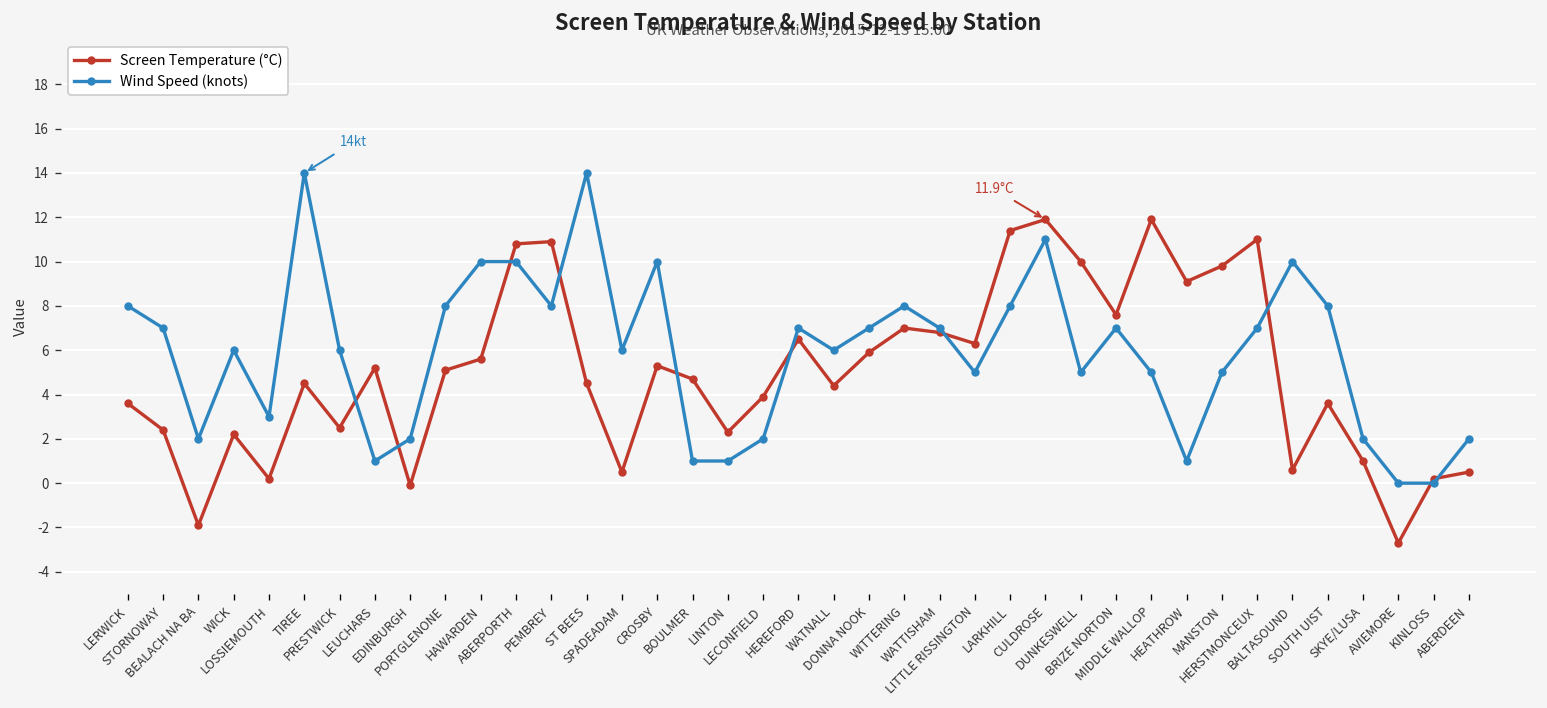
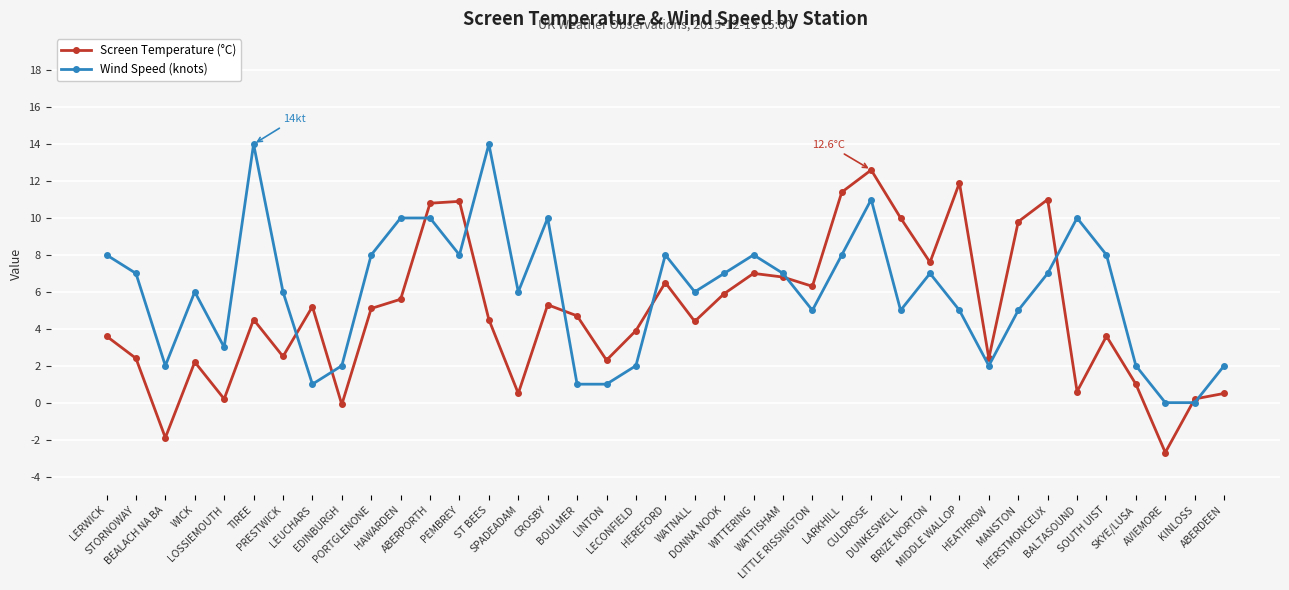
  {
    "Screen Temperature (°C)": {
-     "CULDROSE": "11.9°C",
-     "HEATHROW": "9.1"
+     "CULDROSE": "12.6°C",
+     "HEATHROW": "2.4"
    },
    "Wind Speed (knots)": {
      "LERWICK": "8",
      "STORNOWAY": "7",
      "BEALACH NA BA": "2",
      "WICK": "6",
      "LOSSIEMOUTH": "3",
      "PRESTWICK": "6",
      "LEUCHARS": "1",
      "EDINBURGH": "2",
      "PORTGLENONE": "8",
      "HAWARDEN": "10",
      "ABERPORTH": "10",
      "PEMBREY": "8",
      "ST BEES": "14",
      "SPADEADAM": "6",
      "CROSBY": "10",
      "BOULMER": "1",
      "LINTON": "1",
      "LECONFIELD": "2",
-     "HEREFORD": "7",
+     "HEREFORD": "8",
      "WATNALL": "6",
      "DONNA NOOK": "7",
      "WITTERING": "8",
      "WATTISHAM": "7",
      "LITTLE RISSINGTON": "5",
      "LARKHILL": "8",
      "CULDROSE": "11",
      "DUNKESWELL": "5",
      "BRIZE NORTON": "7",
      "MIDDLE WALLOP": "5",
-     "HEATHROW": "1",
+     "HEATHROW": "2",
      "MANSTON": "5",
      "HERSTMONCEUX": "7",
      "BALTASOUND": "10",
      "SOUTH UIST": "8",
      "SKYE/LUSA": "2",
      "AVIEMORE": "0",
      "KINLOSS": "0",
      "ABERDEEN": "2"
    }
  }
